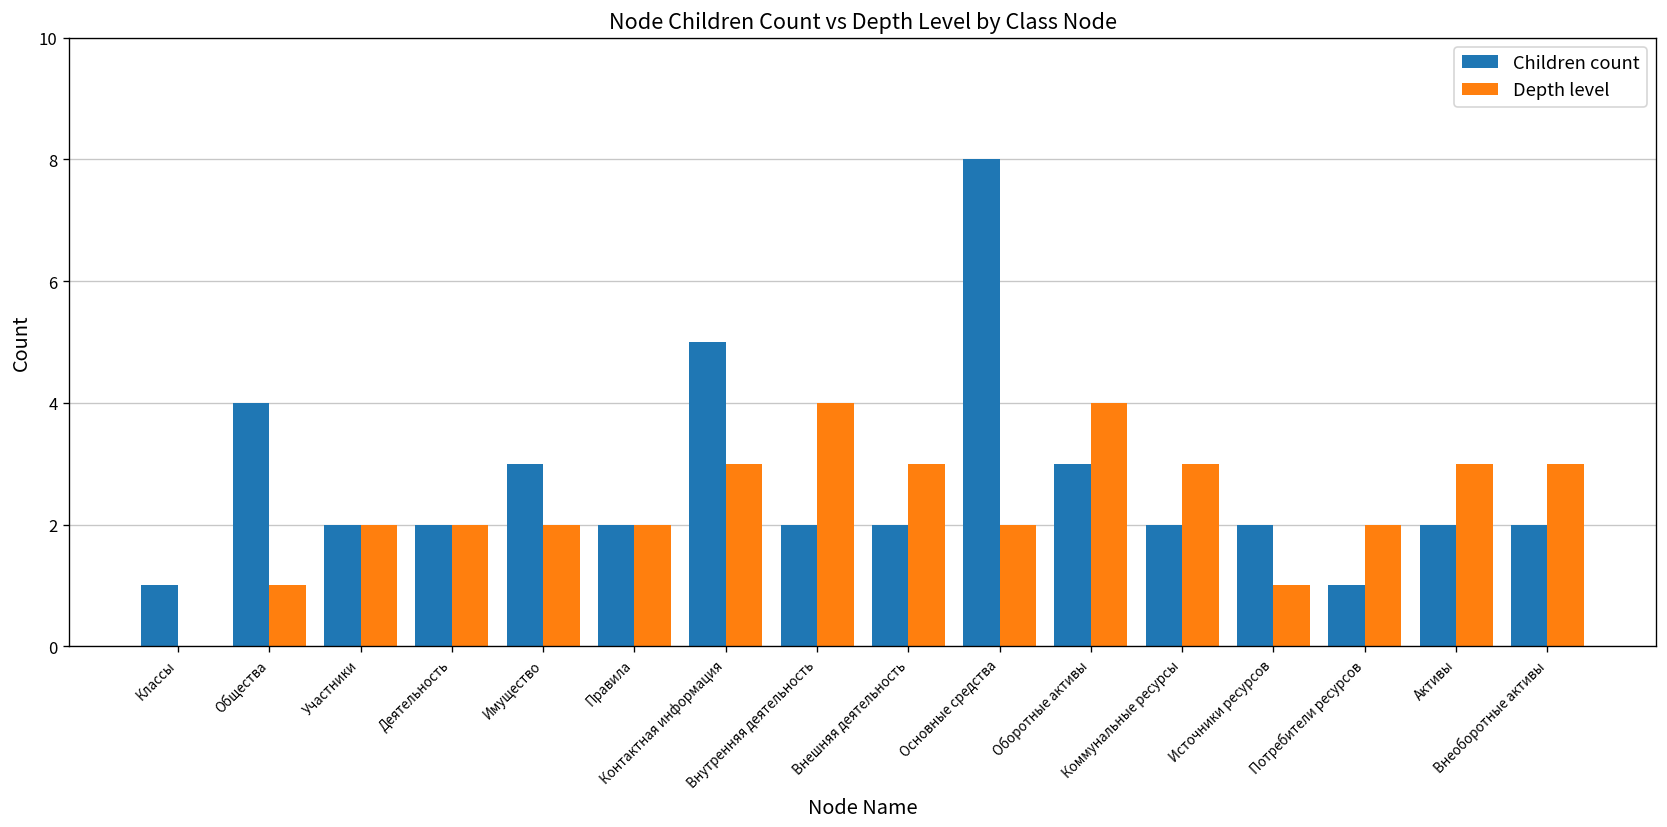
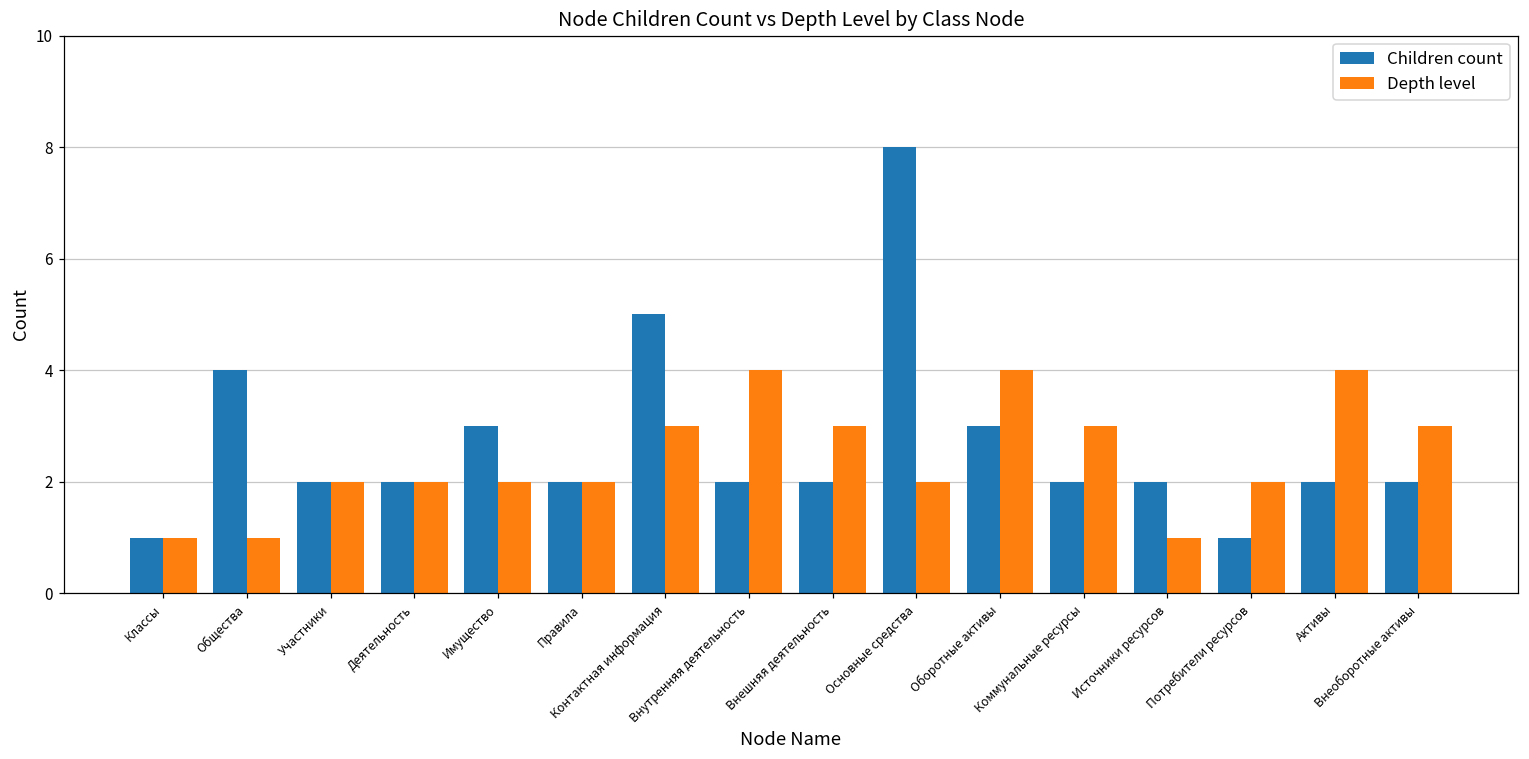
  {
    "Children count": {
      "Классы": 1,
      "Общества": 4,
      "Участники": 2,
      "Деятельность": 2,
      "Имущество": 3,
      "Правила": 2,
      "Контактная информация": 5,
      "Внутренняя деятельность": 2,
      "Внешняя деятельность": 2,
      "Основные средства": 8,
      "Оборотные активы": 3,
      "Коммунальные ресурсы": 2,
      "Источники ресурсов": 2,
      "Потребители ресурсов": 1,
      "Активы": 2,
      "Внеоборотные активы": 2
    },
    "Depth level": {
-     "Классы": 0,
+     "Классы": 1,
      "Общества": 1,
      "Участники": 2,
      "Деятельность": 2,
      "Имущество": 2,
      "Правила": 2,
      "Контактная информация": 3,
      "Внутренняя деятельность": 4,
      "Внешняя деятельность": 3,
      "Основные средства": 2,
      "Оборотные активы": 4,
      "Коммунальные ресурсы": 3,
      "Источники ресурсов": 1,
      "Потребители ресурсов": 2,
-     "Активы": 3,
+     "Активы": 4,
      "Внеоборотные активы": 3
    }
  }
